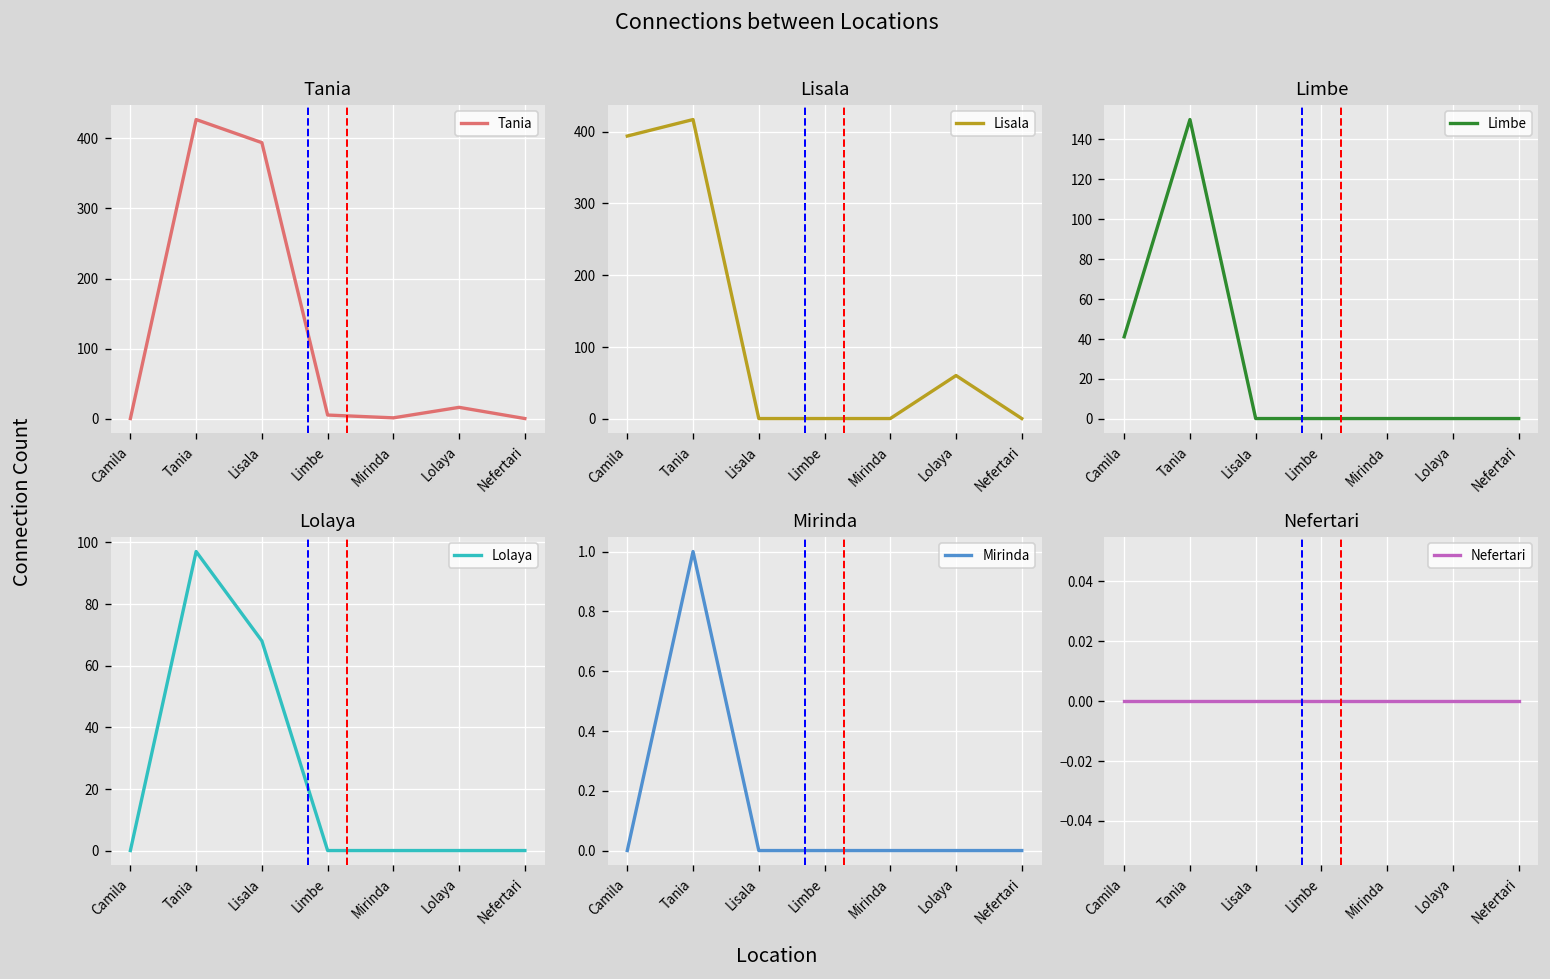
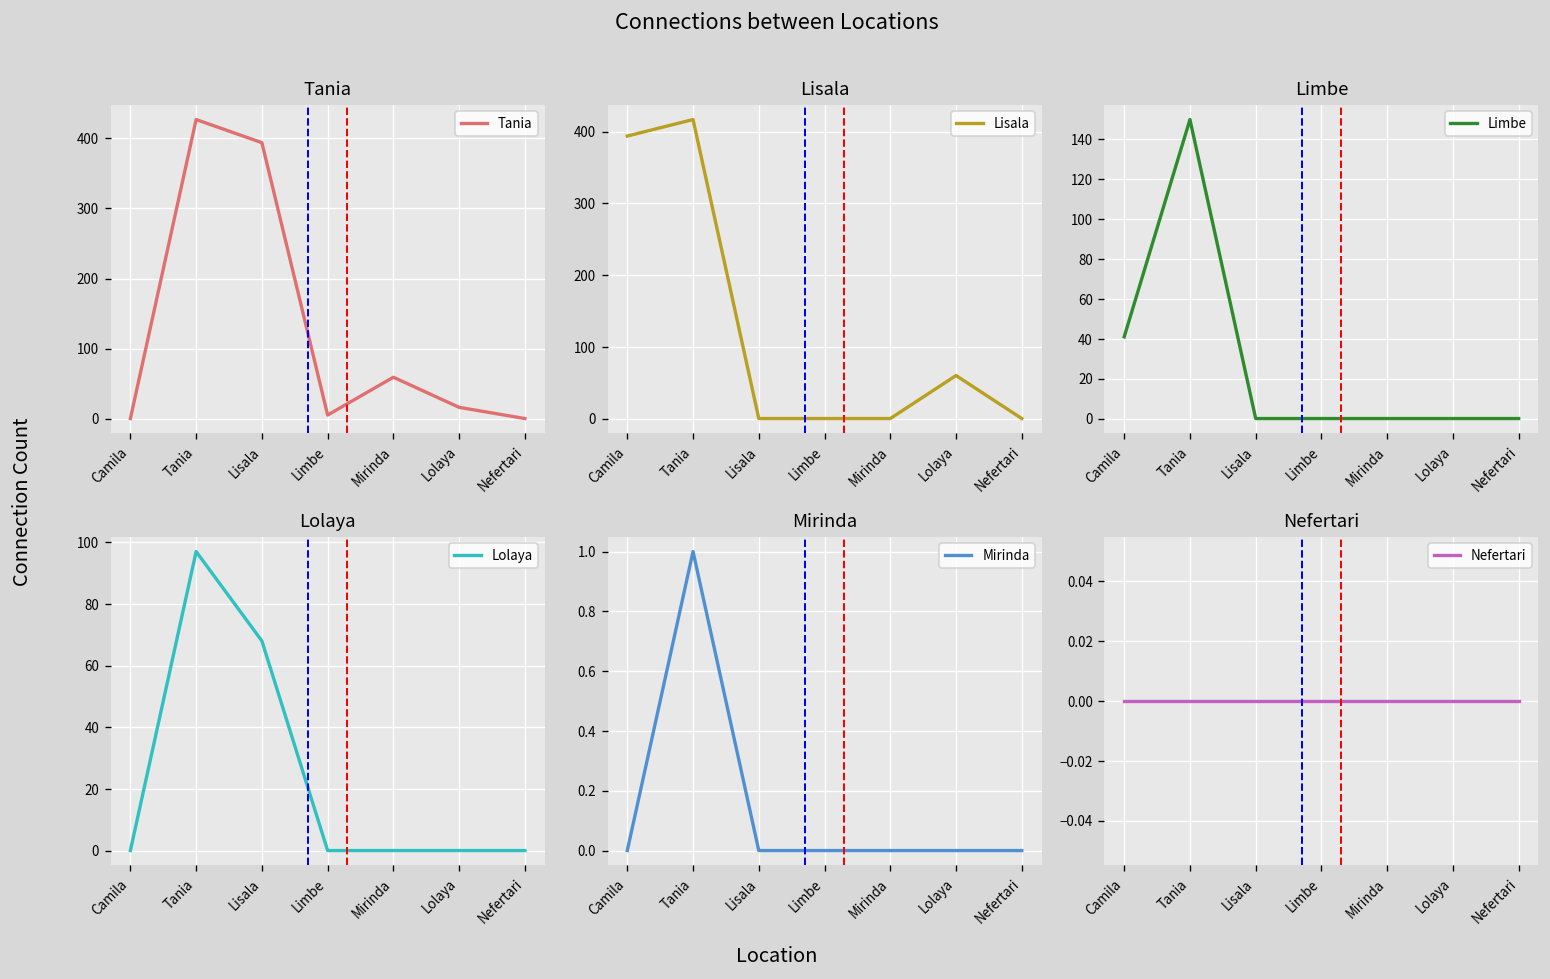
  {
    "Tania": {
      "Camila": 0,
      "Tania": 430,
      "Lisala": 390,
      "Limbe": 10,
-     "Mirinda": 0,
+     "Mirinda": 60,
      "Lolaya": 20,
      "Nefertari": 0
    },
    "Lisala": {
      "Camila": 390,
      "Tania": 420,
      "Lisala": 0,
      "Limbe": 0,
      "Mirinda": 0,
      "Lolaya": 60,
      "Nefertari": 0
    },
    "Limbe": {
      "Camila": 41,
      "Tania": 150,
      "Lisala": 0,
      "Limbe": 0,
      "Mirinda": 0,
      "Lolaya": 0,
      "Nefertari": 0
    },
    "Lolaya": {
      "Camila": 0,
      "Tania": 97,
      "Lisala": 68,
      "Limbe": 0,
      "Mirinda": 0,
      "Lolaya": 0,
      "Nefertari": 0
    },
    "Mirinda": {
      "Camila": 0.00,
      "Tania": 1.00,
      "Lisala": 0.00,
      "Limbe": 0.00,
      "Mirinda": 0.00,
      "Lolaya": 0.00,
      "Nefertari": 0.00
    },
    "Nefertari": {
      "Camila": 0.000,
      "Tania": 0.000,
      "Lisala": 0.000,
      "Limbe": 0.000,
      "Mirinda": 0.000,
      "Lolaya": 0.000,
      "Nefertari": 0.000
    }
  }
